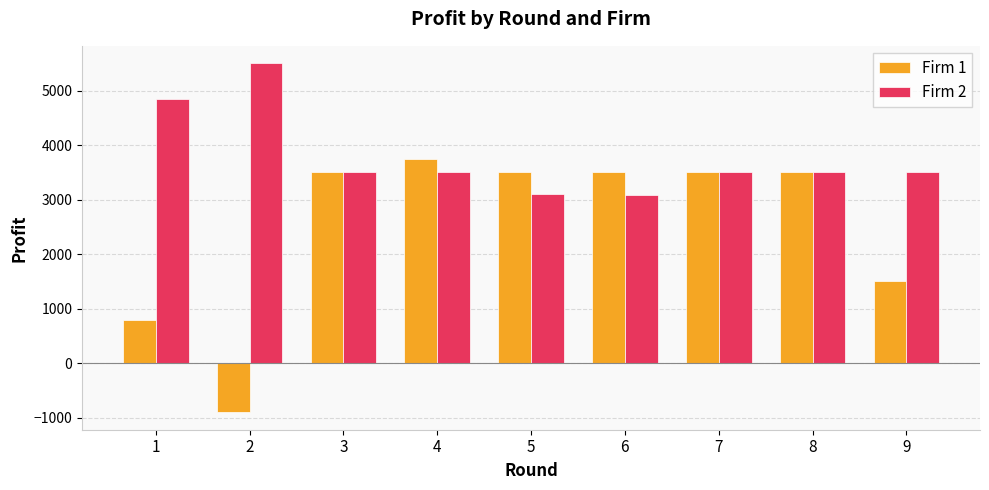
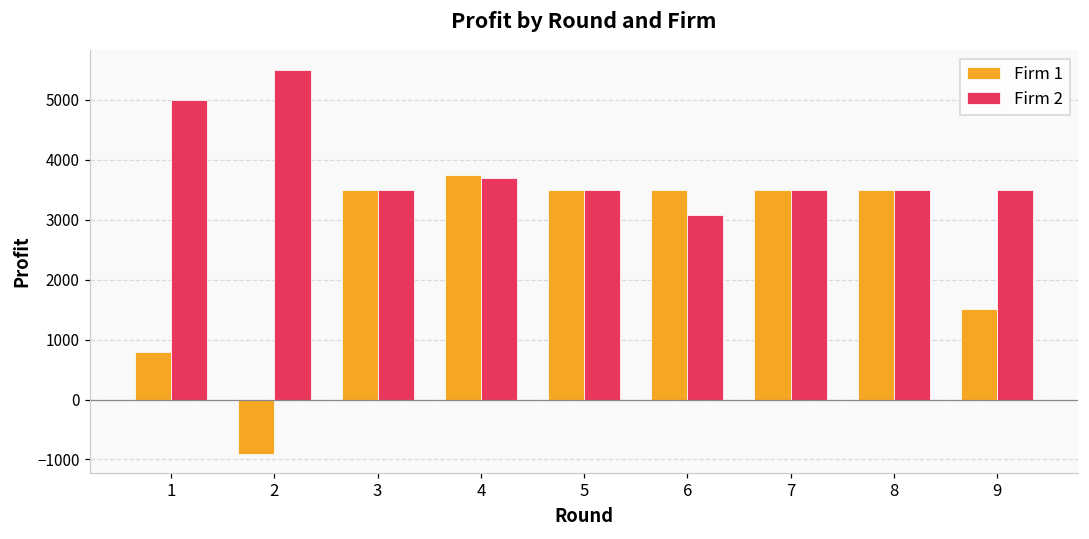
  {
    "Firm 1": {
      "1": 800,
      "2": -900,
      "3": 3500,
      "4": 3800,
      "5": 3500,
      "6": 3500,
      "7": 3500,
      "8": 3500,
      "9": 1500
    },
    "Firm 2": {
-     "1": 4900,
+     "1": 5000,
      "2": 5500,
      "3": 3500,
-     "4": 3500,
-     "5": 3100,
+     "4": 3700,
+     "5": 3500,
      "6": 3100,
      "7": 3500,
      "8": 3500,
      "9": 3500
    }
  }
